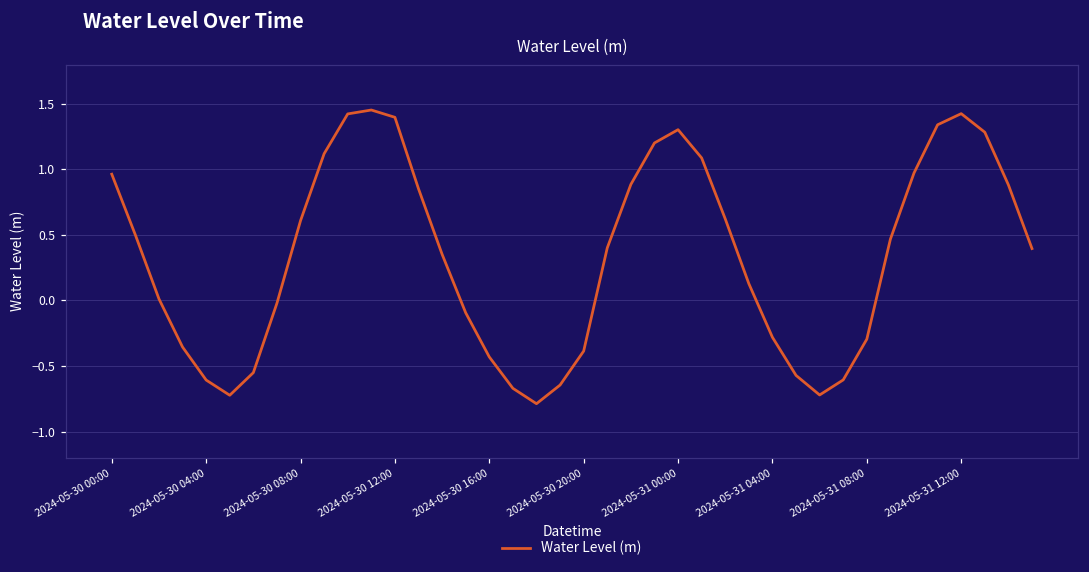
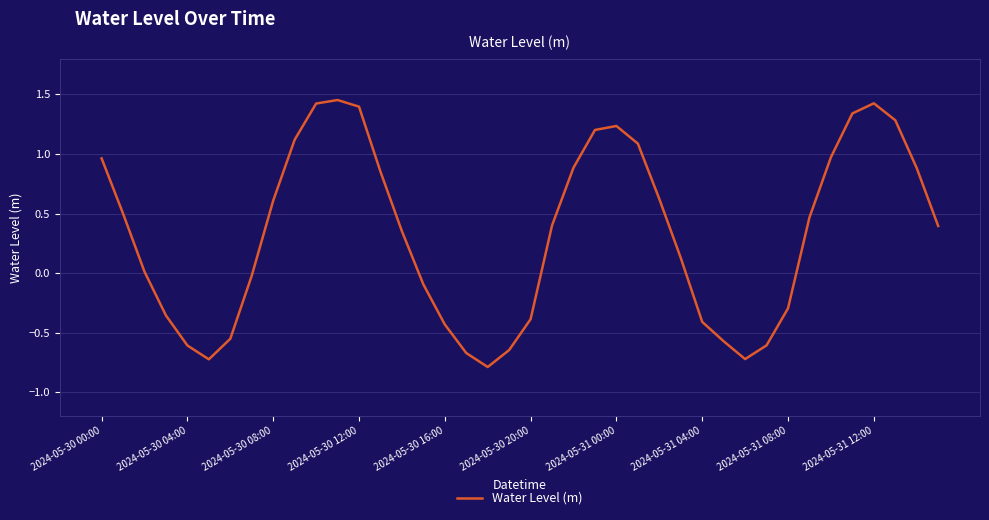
  {
    "2024-05-30 00:00": 0.96,
    "2024-05-30 04:00": -0.61,
    "2024-05-30 08:00": 0.61,
    "2024-05-30 12:00": 1.40,
    "2024-05-30 16:00": -0.43,
    "2024-05-30 20:00": -0.39,
-   "2024-05-31 00:00": 1.30,
-   "2024-05-31 04:00": -0.28,
+   "2024-05-31 00:00": 1.24,
+   "2024-05-31 04:00": -0.41,
    "2024-05-31 08:00": -0.30,
    "2024-05-31 12:00": 1.43
  }
